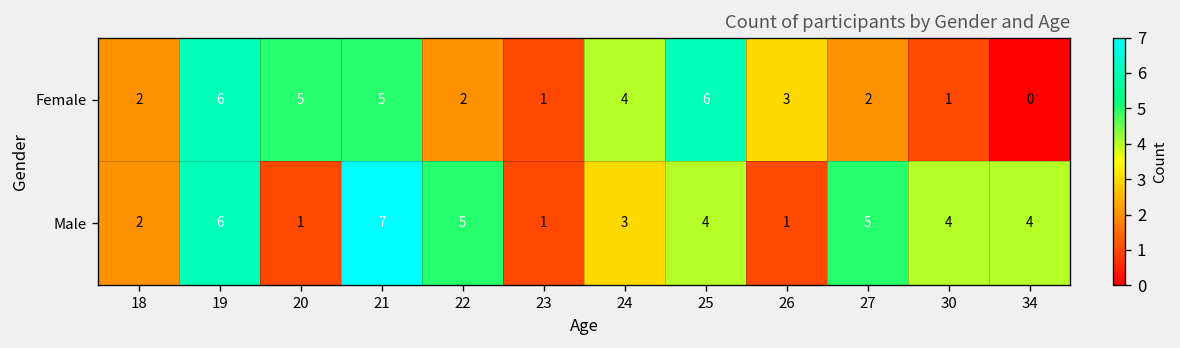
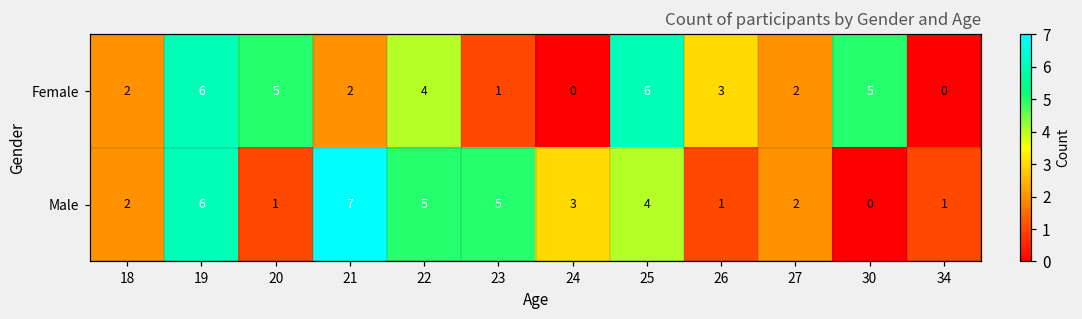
  {
    "Female": {
      "18": 2,
      "19": 6,
      "20": 5,
-     "21": 5,
-     "22": 2,
+     "21": 2,
+     "22": 4,
      "23": 1,
-     "24": 4,
+     "24": 0,
      "25": 6,
      "26": 3,
      "27": 2,
-     "30": 1,
+     "30": 5,
      "34": 0
    },
    "Male": {
      "18": 2,
      "19": 6,
      "20": 1,
      "21": 7,
      "22": 5,
-     "23": 1,
+     "23": 5,
      "24": 3,
      "25": 4,
      "26": 1,
-     "27": 5,
-     "30": 4,
-     "34": 4
+     "27": 2,
+     "30": 0,
+     "34": 1
    }
  }
